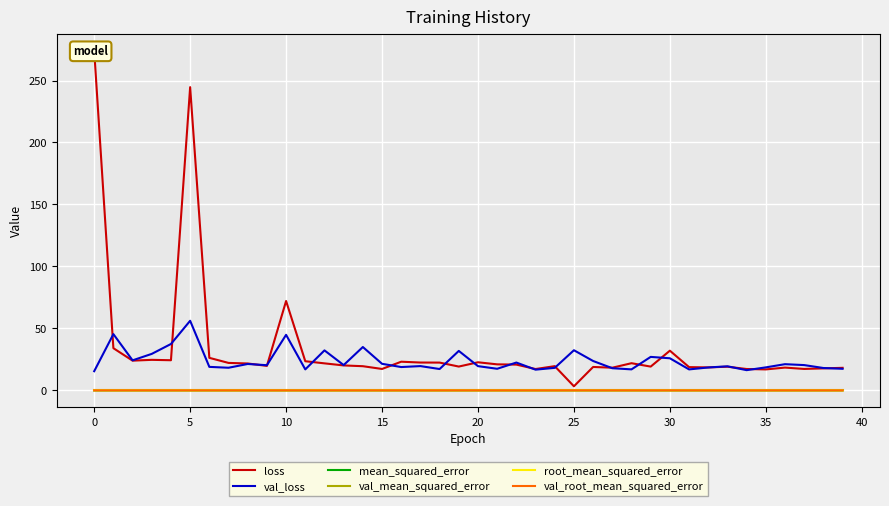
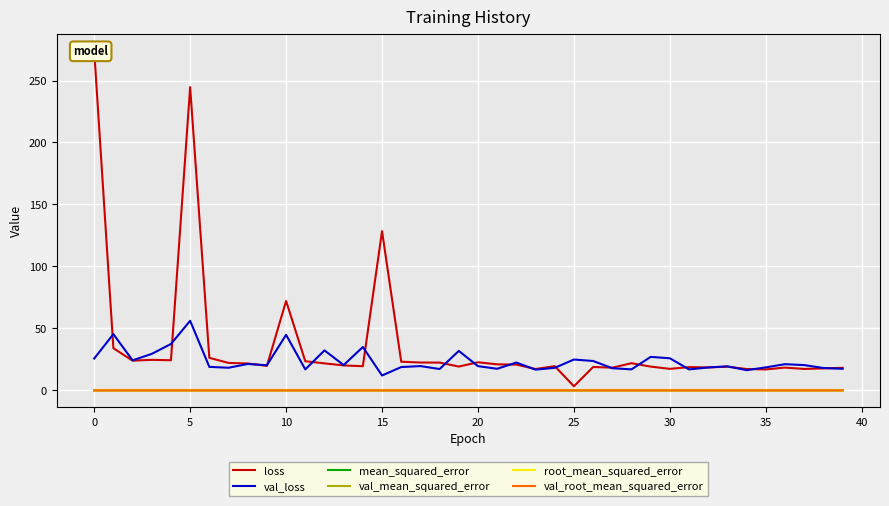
  {
    "loss": {
      "5": 245,
      "10": 72,
-     "15": 17,
+     "15": 128,
      "20": 23,
      "25": 3,
-     "30": 32
+     "30": 17
    },
    "val_loss": {
-     "0": 15,
+     "0": 26,
      "5": 56,
      "10": 45,
-     "15": 21,
+     "15": 12,
      "20": 20,
-     "25": 32,
+     "25": 25,
      "30": 26
    },
    "val_root_mean_squared_error": {
      "0": 0,
      "5": 0,
      "10": 0,
      "15": 0,
      "20": 0,
      "25": 0,
      "30": 0,
      "35": 0
    }
  }
